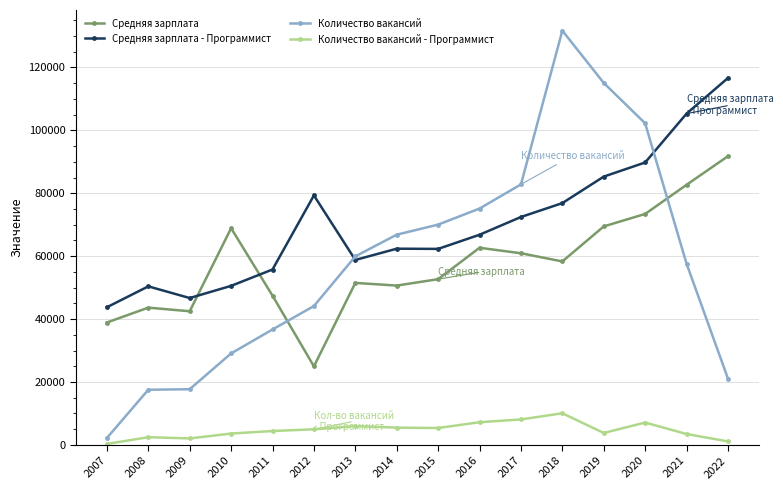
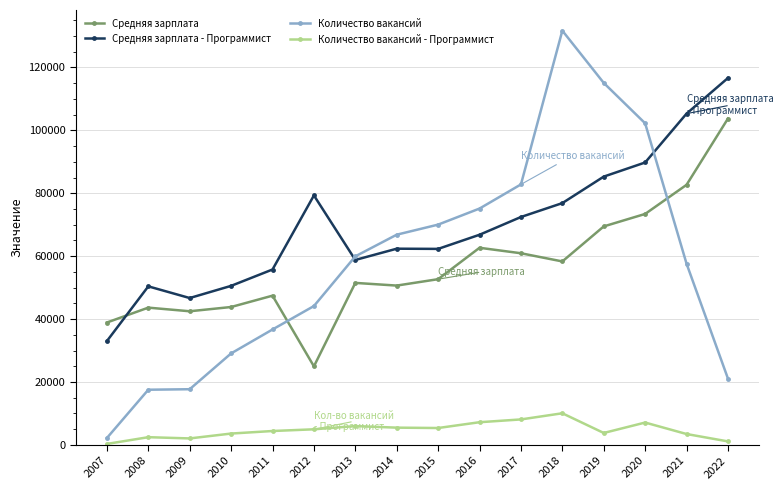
  {
    "Средняя зарплата": {
      "2007": 39000,
      "2008": 44000,
      "2009": 42000,
-     "2010": 69000,
+     "2010": 44000,
      "2011": 47000,
      "2012": 25000,
      "2013": 52000,
      "2014": 51000,
      "2015": 53000,
      "2016": 63000,
      "2017": 61000,
      "2018": 58000,
      "2019": 69000,
      "2020": 73000,
      "2021": 83000,
-     "2022": 92000
+     "2022": 104000
    },
    "Средняя зарплата - Программист": {
-     "2007": 44000,
+     "2007": 33000,
      "2008": 50000,
      "2009": 47000,
      "2010": 51000,
      "2011": 56000,
      "2012": 79000,
      "2013": 59000,
      "2014": 62000,
      "2015": 62000,
      "2016": 67000,
      "2017": 72000,
      "2018": 77000,
      "2019": 85000,
      "2020": 90000,
      "2021": 105000,
      "2022": 117000
    },
    "Количество вакансий": {
      "2007": 2000,
      "2008": 18000,
      "2009": 18000,
      "2010": 29000,
      "2011": 37000,
      "2012": 44000,
      "2013": 60000,
      "2014": 67000,
      "2015": 70000,
      "2016": 75000,
      "2017": 83000,
      "2018": 132000,
      "2019": 115000,
      "2020": 102000,
      "2021": 58000,
      "2022": 21000
    },
    "Количество вакансий - Программист": {
      "2007": 0,
      "2008": 2000,
      "2009": 2000,
      "2010": 4000,
      "2011": 4000,
      "2012": 5000,
      "2013": 6000,
      "2014": 5000,
      "2015": 5000,
      "2016": 7000,
      "2017": 8000,
      "2018": 10000,
      "2019": 4000,
      "2020": 7000,
      "2021": 3000,
      "2022": 1000
    }
  }
